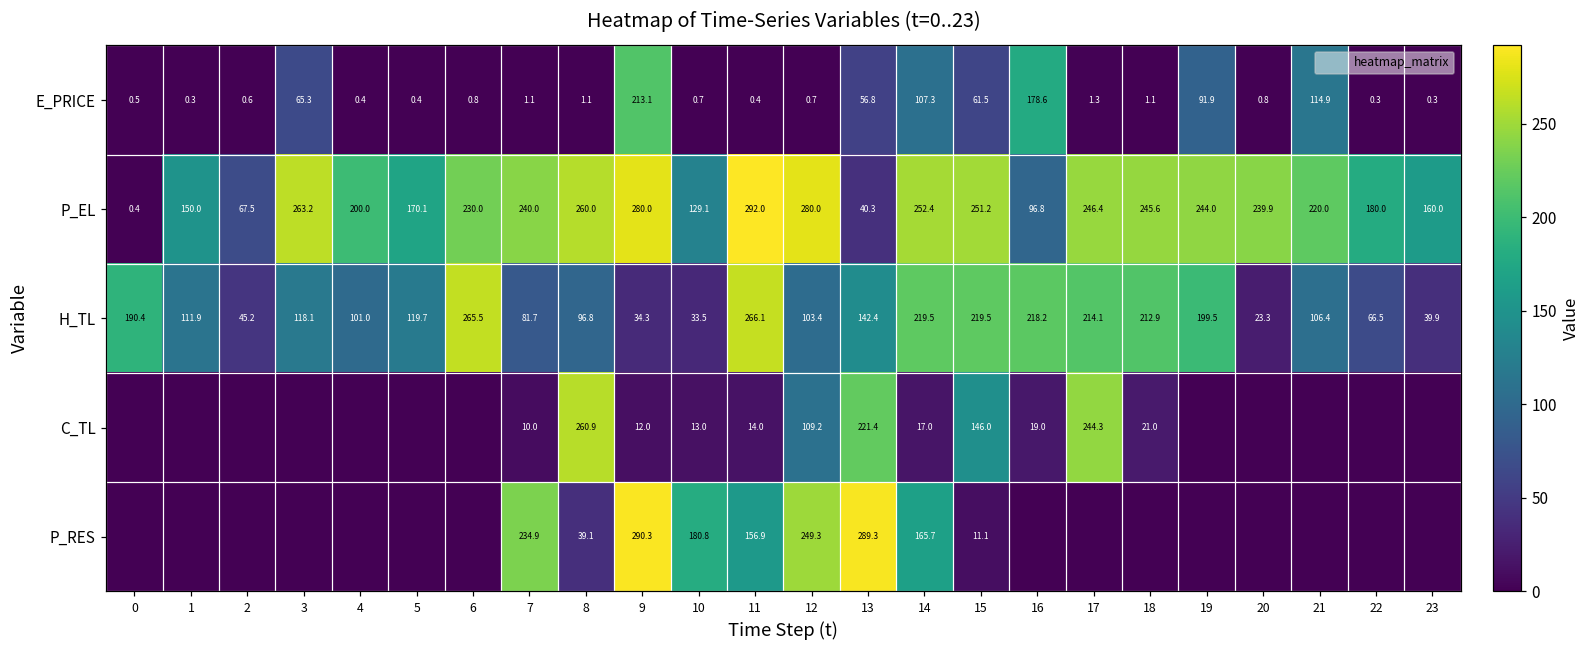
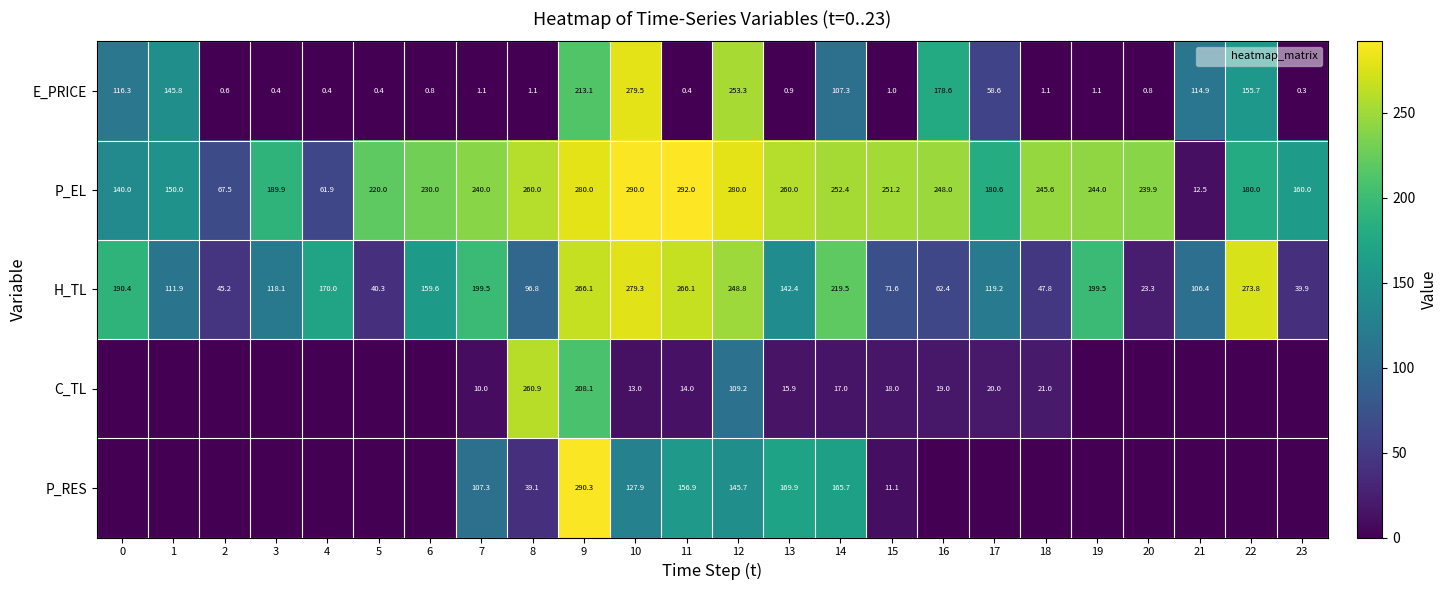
  {
    "E_PRICE": {
-     "0": 0.5,
-     "1": 0.3,
+     "0": 116.3,
+     "1": 145.8,
      "2": 0.6,
-     "3": 65.3,
+     "3": 0.4,
      "4": 0.4,
      "5": 0.4,
      "6": 0.8,
      "7": 1.1,
      "8": 1.1,
      "9": 213.1,
-     "10": 0.7,
+     "10": 279.5,
      "11": 0.4,
-     "12": 0.7,
-     "13": 56.8,
+     "12": 253.3,
+     "13": 0.9,
      "14": 107.3,
-     "15": 61.5,
+     "15": 1.0,
      "16": 178.6,
-     "17": 1.3,
+     "17": 58.6,
      "18": 1.1,
-     "19": 91.9,
+     "19": 1.1,
      "20": 0.8,
      "21": 114.9,
-     "22": 0.3,
+     "22": 155.7,
      "23": 0.3
    },
    "P_EL": {
-     "0": 0.4,
+     "0": 140.0,
      "1": 150.0,
      "2": 67.5,
-     "3": 263.2,
-     "4": 200.0,
-     "5": 170.1,
+     "3": 189.9,
+     "4": 61.9,
+     "5": 220.0,
      "6": 230.0,
      "7": 240.0,
      "8": 260.0,
      "9": 280.0,
-     "10": 129.1,
+     "10": 290.0,
      "11": 292.0,
      "12": 280.0,
-     "13": 40.3,
+     "13": 260.0,
      "14": 252.4,
      "15": 251.2,
-     "16": 96.8,
-     "17": 246.4,
+     "16": 248.0,
+     "17": 180.6,
      "18": 245.6,
      "19": 244.0,
      "20": 239.9,
-     "21": 220.0,
+     "21": 12.5,
      "22": 180.0,
      "23": 160.0
    },
    "H_TL": {
      "0": 190.4,
      "1": 111.9,
      "2": 45.2,
      "3": 118.1,
-     "4": 101.0,
-     "5": 119.7,
-     "6": 265.5,
-     "7": 81.7,
+     "4": 170.0,
+     "5": 40.3,
+     "6": 159.6,
+     "7": 199.5,
      "8": 96.8,
-     "9": 34.3,
-     "10": 33.5,
+     "9": 266.1,
+     "10": 279.3,
      "11": 266.1,
-     "12": 103.4,
+     "12": 248.8,
      "13": 142.4,
      "14": 219.5,
-     "15": 219.5,
-     "16": 218.2,
-     "17": 214.1,
-     "18": 212.9,
+     "15": 71.6,
+     "16": 62.4,
+     "17": 119.2,
+     "18": 47.8,
      "19": 199.5,
      "20": 23.3,
      "21": 106.4,
-     "22": 66.5,
+     "22": 273.8,
      "23": 39.9
    },
    "C_TL": {
      "7": 10.0,
      "8": 260.9,
-     "9": 12.0,
+     "9": 208.1,
      "10": 13.0,
      "11": 14.0,
      "12": 109.2,
-     "13": 221.4,
+     "13": 15.9,
      "14": 17.0,
-     "15": 146.0,
+     "15": 18.0,
      "16": 19.0,
-     "17": 244.3,
+     "17": 20.0,
      "18": 21.0
    },
    "P_RES": {
-     "7": 234.9,
+     "7": 107.3,
      "8": 39.1,
      "9": 290.3,
-     "10": 180.8,
+     "10": 127.9,
      "11": 156.9,
-     "12": 249.3,
-     "13": 289.3,
+     "12": 145.7,
+     "13": 169.9,
      "14": 165.7,
      "15": 11.1
    }
  }
